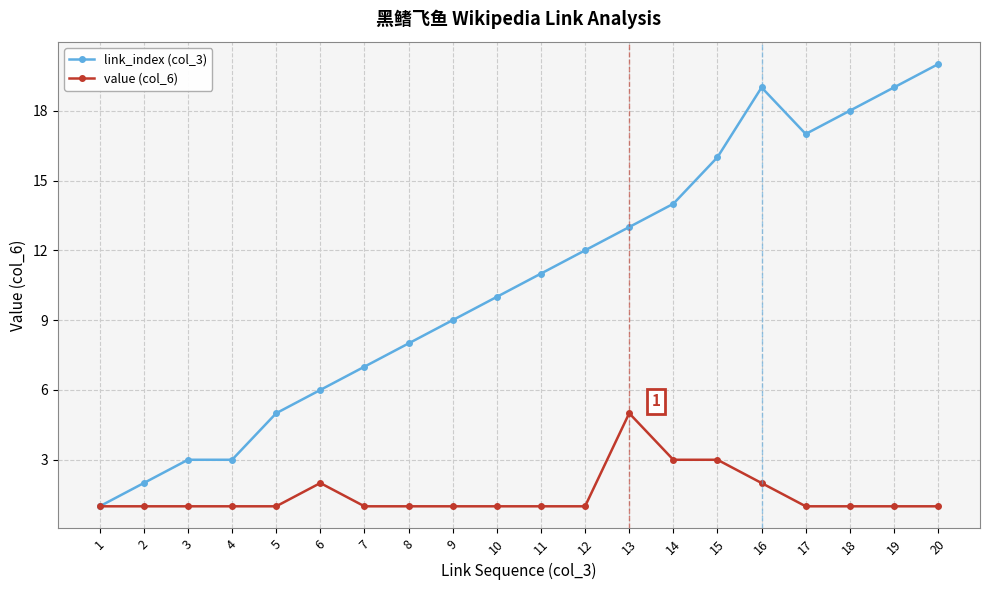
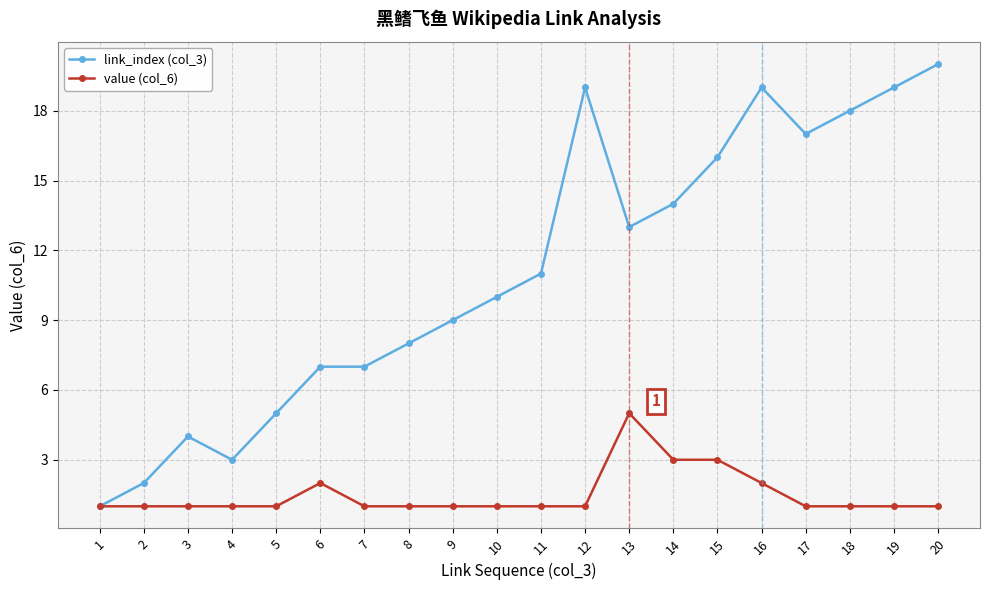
  {
    "link_index (col_3)": {
      "2": 2,
-     "3": 3,
+     "3": 4,
      "4": 3,
      "5": 5,
-     "6": 6,
+     "6": 7,
      "7": 7,
      "8": 8,
      "9": 9,
      "10": 10,
      "11": 11,
-     "12": 12,
+     "12": 19,
      "13": 13,
      "14": 14,
      "15": 16,
      "16": 19,
      "17": 17,
      "18": 18,
      "19": 19,
      "20": 20
    },
    "value (col_6)": {
      "2": 1,
      "3": 1,
      "4": 1,
      "5": 1,
      "6": 2,
      "7": 1,
      "8": 1,
      "9": 1,
      "10": 1,
      "11": 1,
      "12": 1,
      "14": 3,
      "15": 3,
      "16": 2,
      "17": 1,
      "18": 1,
      "19": 1,
      "20": 1
    }
  }
